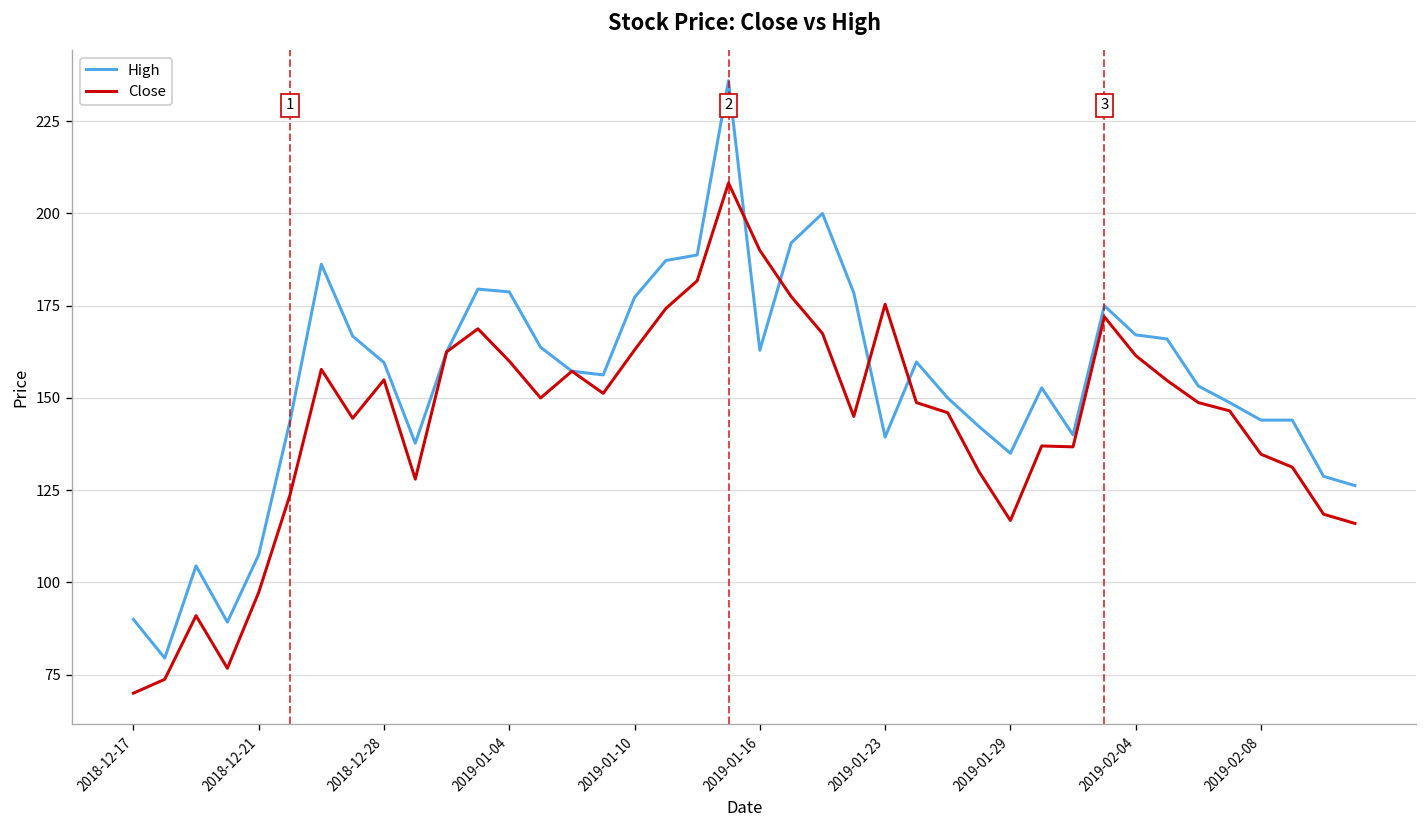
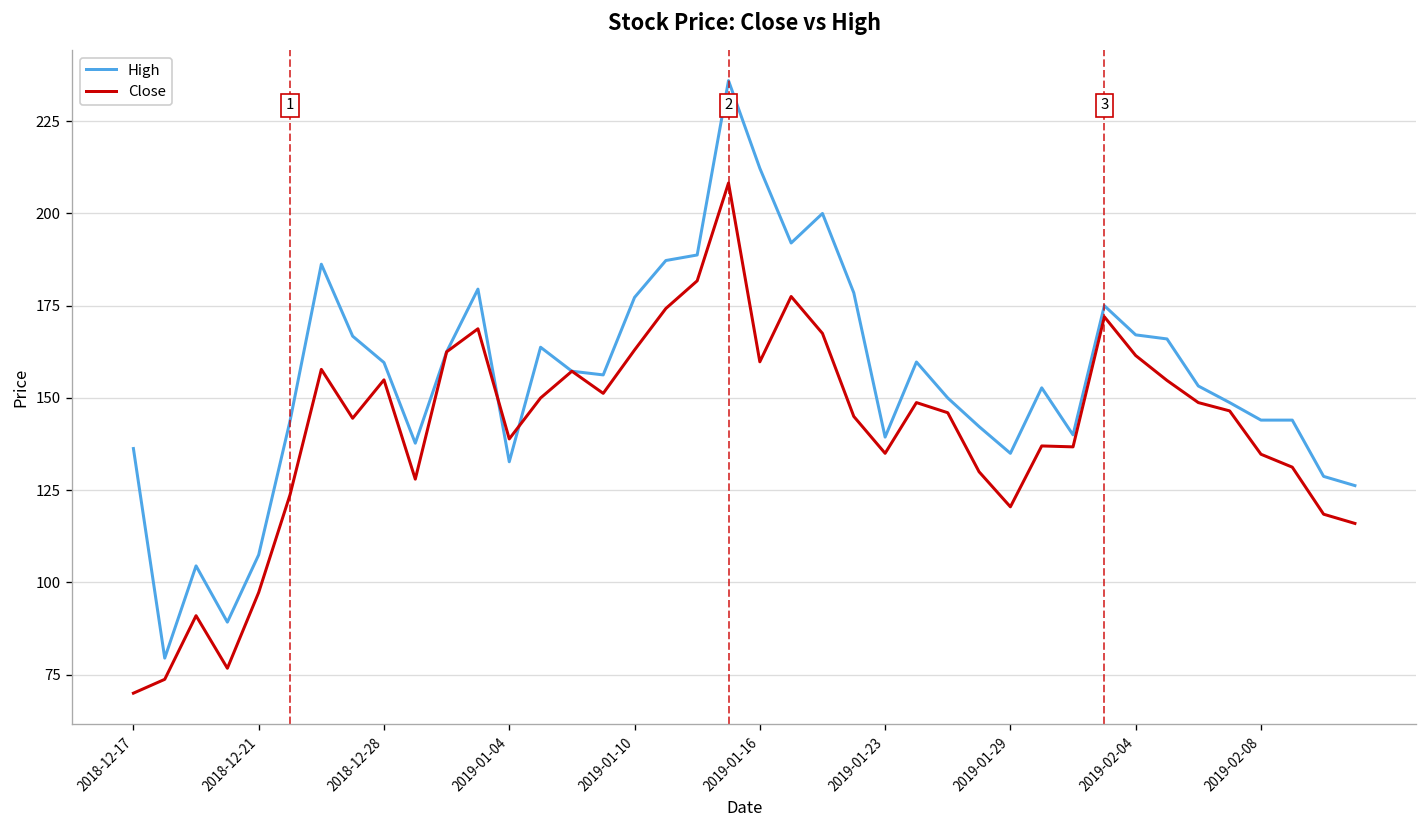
  {
    "High": {
-     "2018-12-17": 90,
+     "2018-12-17": 136,
      "2018-12-21": 108,
      "2018-12-28": 160,
-     "2019-01-04": 179,
+     "2019-01-04": 133,
      "2019-01-10": 177,
-     "2019-01-16": 163,
+     "2019-01-16": 212,
      "2019-01-23": 139,
      "2019-01-29": 135,
      "2019-02-04": 167,
      "2019-02-08": 144
    },
    "Close": {
      "2018-12-17": 70,
      "2018-12-21": 97,
      "2018-12-28": 155,
-     "2019-01-04": 160,
+     "2019-01-04": 139,
      "2019-01-10": 163,
-     "2019-01-16": 190,
-     "2019-01-23": 175,
-     "2019-01-29": 117,
+     "2019-01-16": 160,
+     "2019-01-23": 135,
+     "2019-01-29": 121,
      "2019-02-04": 162,
      "2019-02-08": 135
    }
  }
